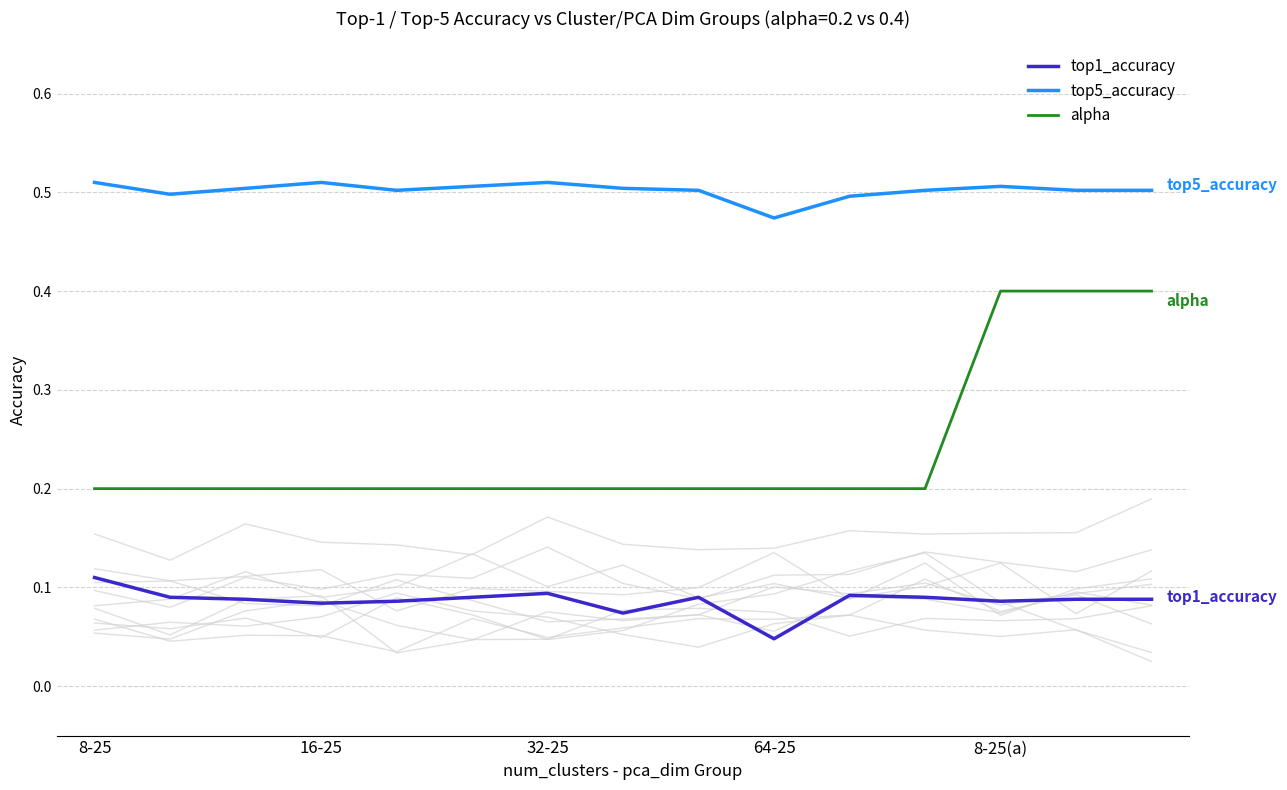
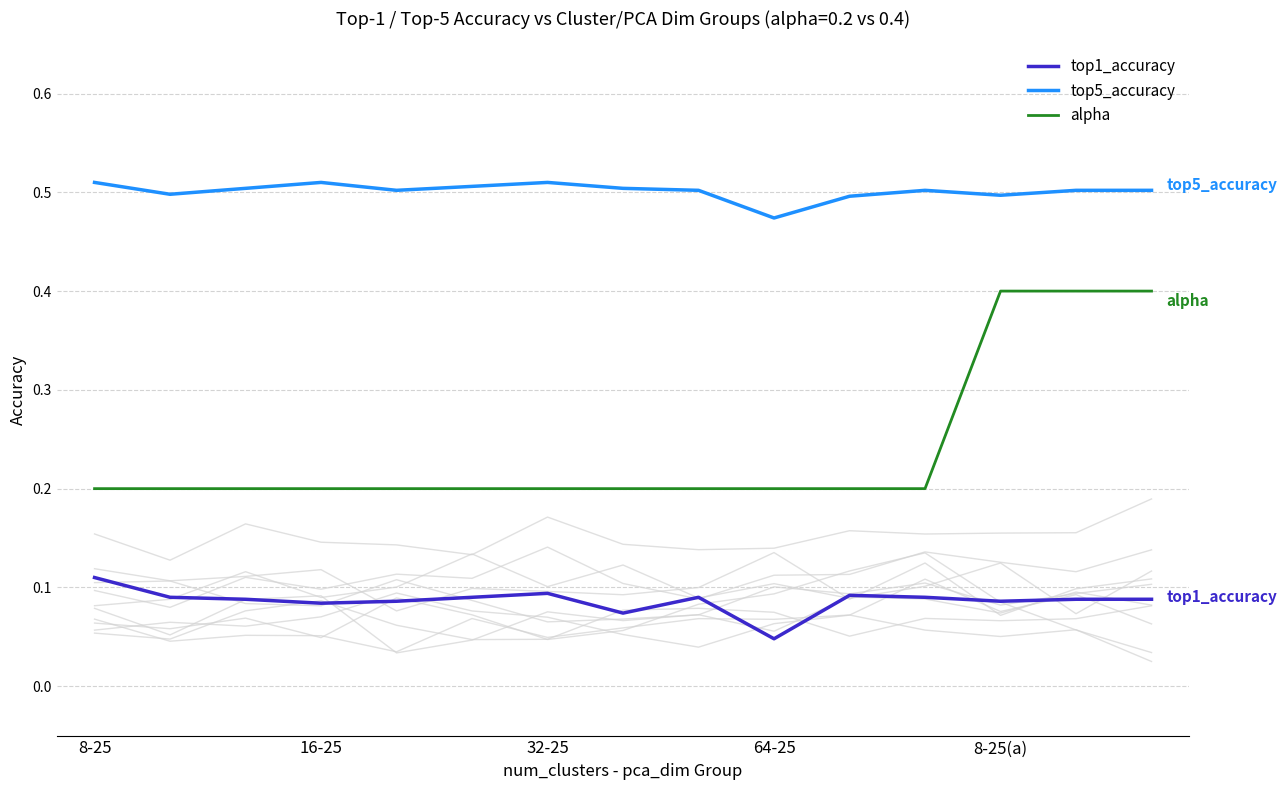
  {
    "top1_accuracy": {
      "8-25": 0.11,
      "64-25": 0.05
    },
    "top5_accuracy": {
      "8-25": 0.51,
      "16-25": 0.51,
      "32-25": 0.51,
      "64-25": 0.47,
-     "8-25(a)": 0.51
+     "8-25(a)": 0.50
    },
    "alpha": {
      "8-25": 0.20,
      "16-25": 0.20,
      "32-25": 0.20,
      "64-25": 0.20,
      "8-25(a)": 0.40
    }
  }
